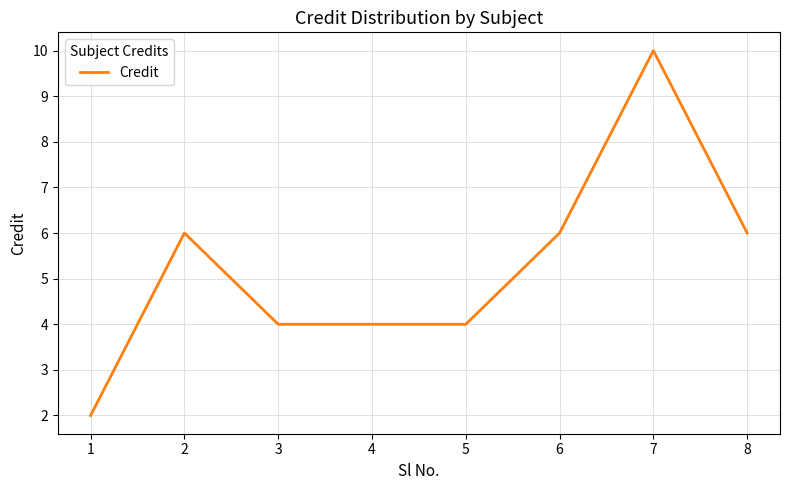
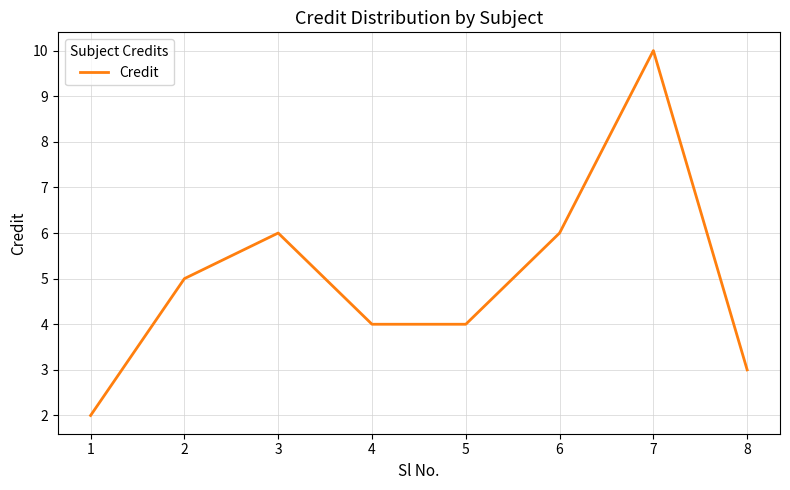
  {
    "1": 2,
-   "2": 6,
-   "3": 4,
+   "2": 5,
+   "3": 6,
    "4": 4,
    "5": 4,
    "6": 6,
    "7": 10,
-   "8": 6
+   "8": 3
  }
